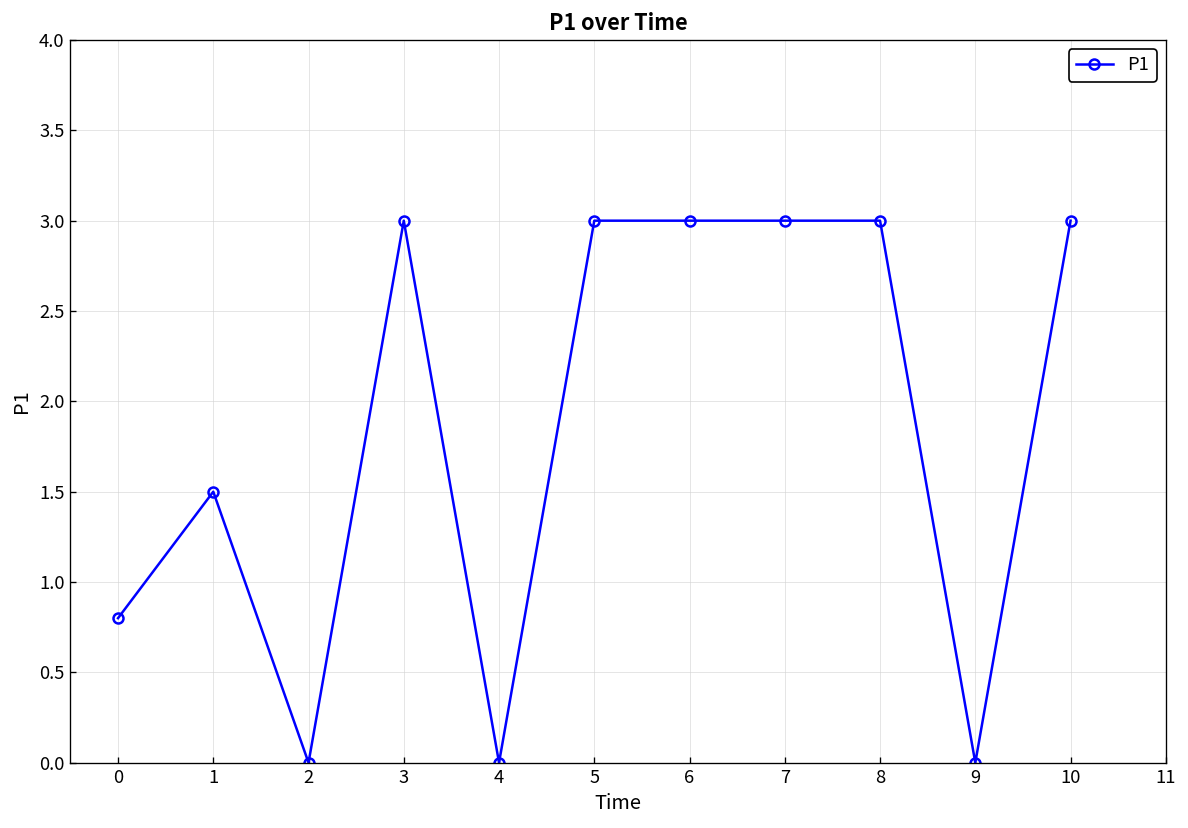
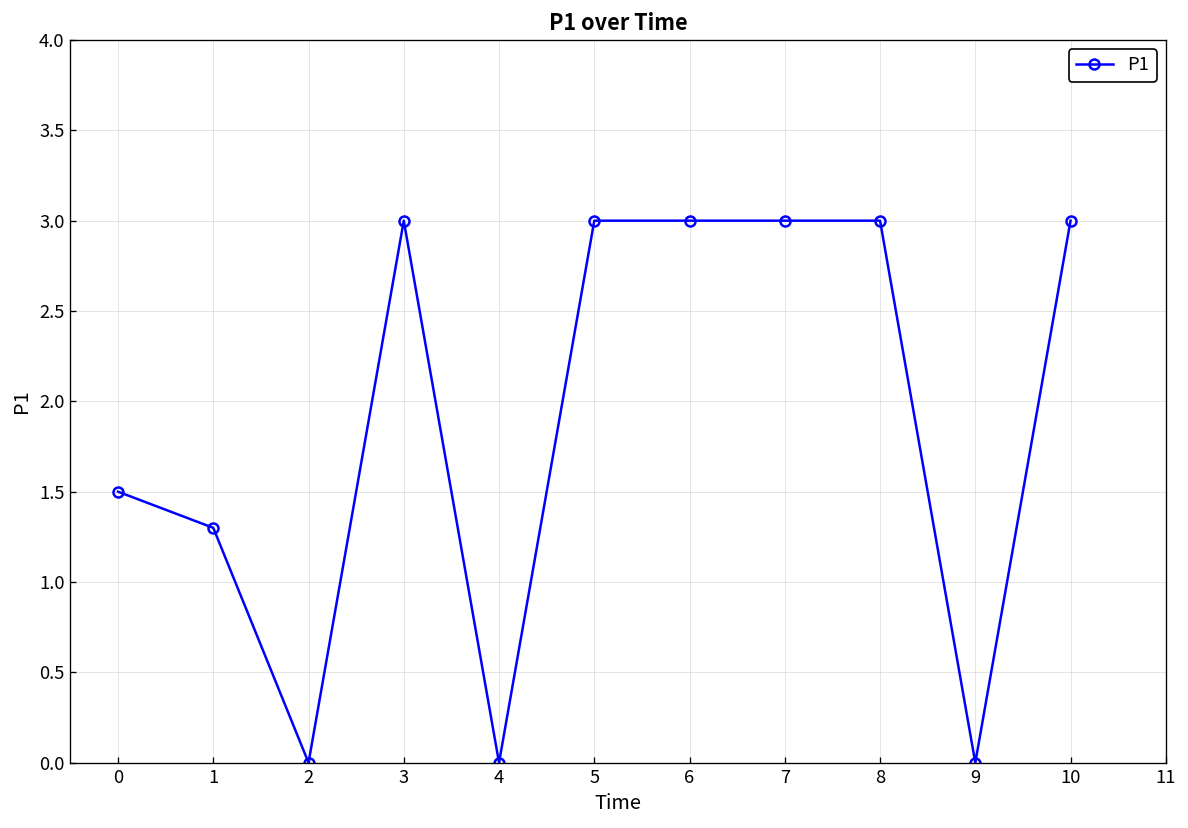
  {
-   "0": 0.8,
-   "1": 1.5,
+   "0": 1.5,
+   "1": 1.3,
    "2": 0.0,
    "3": 3.0,
    "4": 0.0,
    "5": 3.0,
    "6": 3.0,
    "7": 3.0,
    "8": 3.0,
    "9": 0.0,
    "10": 3.0
  }
